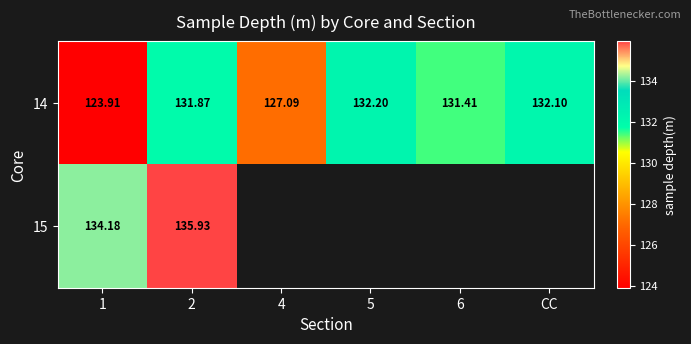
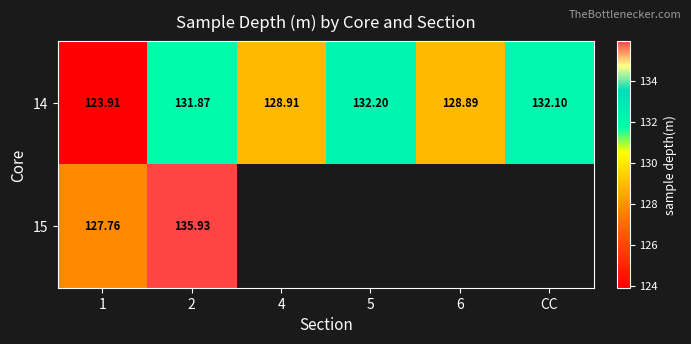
  {
    "14": {
      "1": 123.91,
      "2": 131.87,
-     "4": 127.09,
+     "4": 128.91,
      "5": 132.20,
-     "6": 131.41,
+     "6": 128.89,
      "CC": 132.10
    },
    "15": {
-     "1": 134.18,
+     "1": 127.76,
      "2": 135.93
    }
  }
